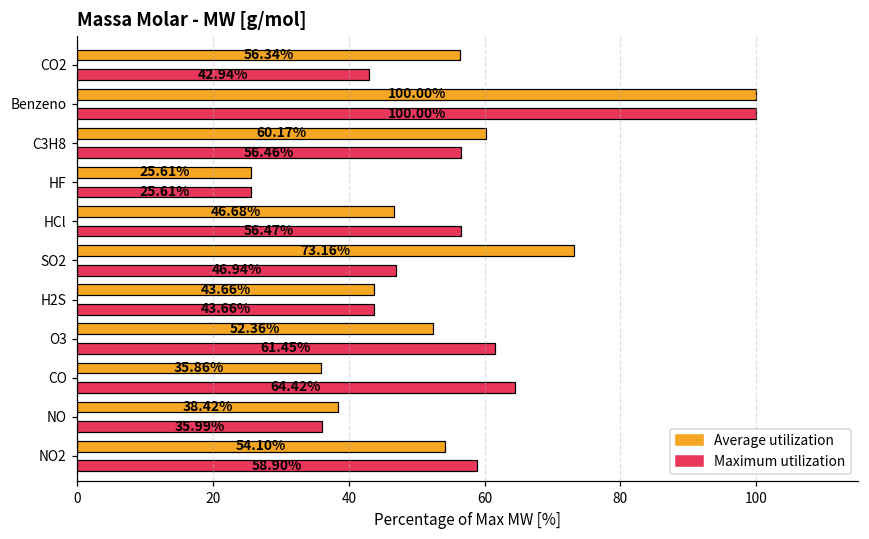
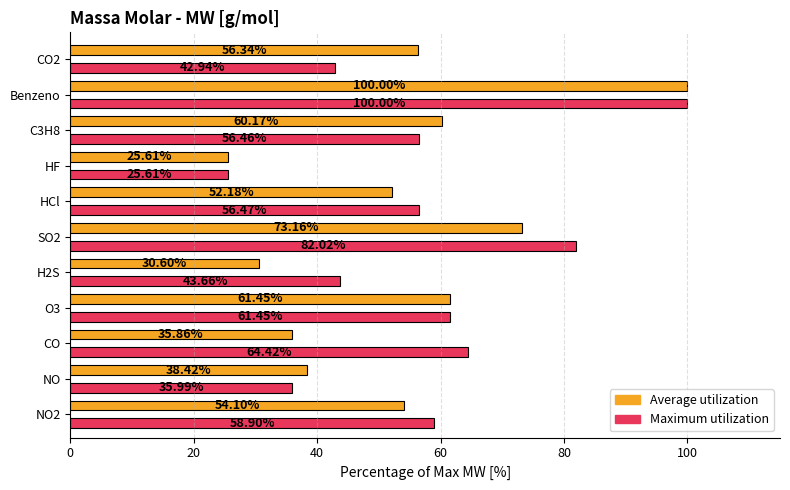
  {
    "Average utilization": {
      "CO2": "56.34%",
      "Benzeno": "100.00%",
      "C3H8": "60.17%",
      "HF": "25.61%",
-     "HCl": "46.68%",
+     "HCl": "52.18%",
      "SO2": "73.16%",
-     "H2S": "43.66%",
-     "O3": "52.36%",
+     "H2S": "30.60%",
+     "O3": "61.45%",
      "CO": "35.86%",
      "NO": "38.42%",
      "NO2": "54.10%"
    },
    "Maximum utilization": {
      "CO2": "42.94%",
      "Benzeno": "100.00%",
      "C3H8": "56.46%",
      "HF": "25.61%",
      "HCl": "56.47%",
-     "SO2": "46.94%",
+     "SO2": "82.02%",
      "H2S": "43.66%",
      "O3": "61.45%",
      "CO": "64.42%",
      "NO": "35.99%",
      "NO2": "58.90%"
    }
  }
